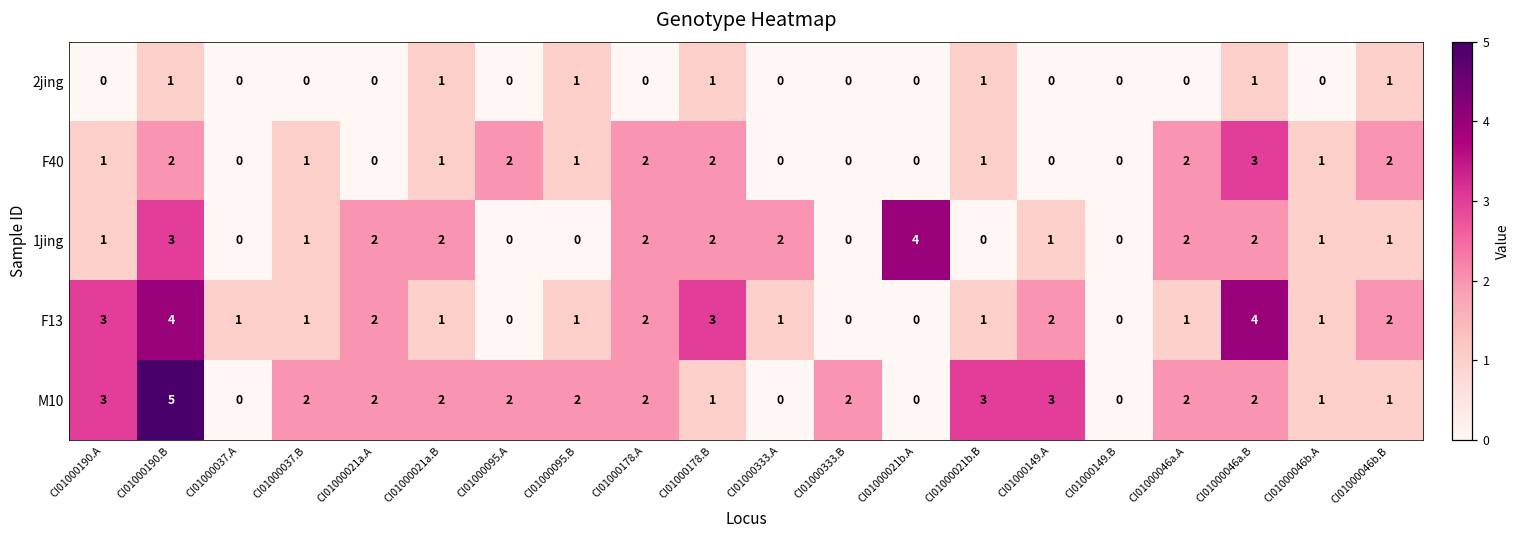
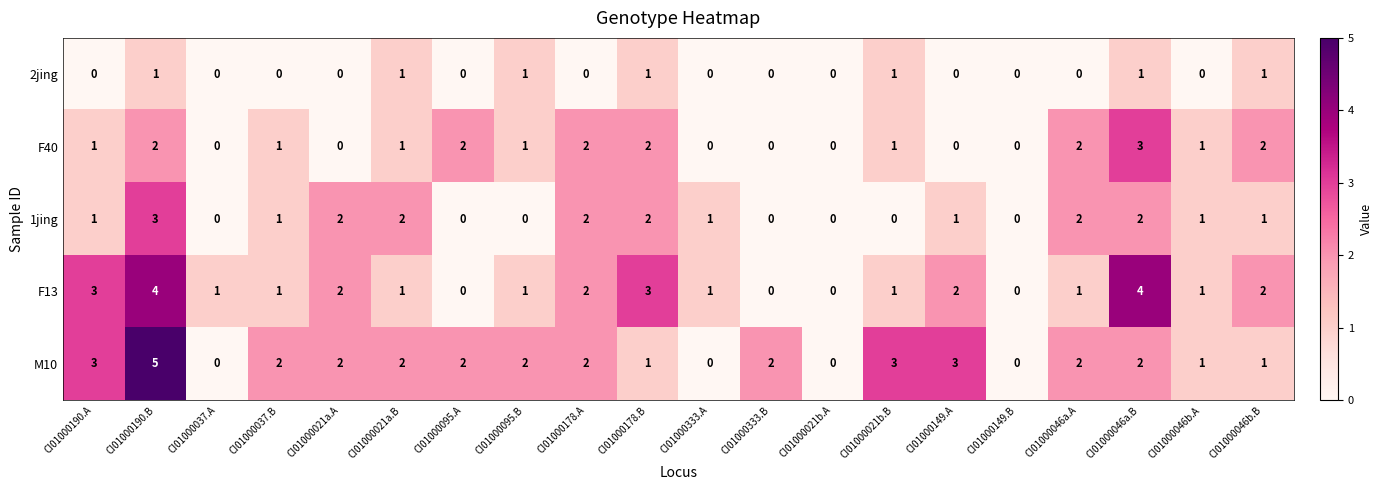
  {
    "2jing": {
      "CI01000190.A": 0,
      "CI01000190.B": 1,
      "CI01000037.A": 0,
      "CI01000037.B": 0,
      "CI01000021a.A": 0,
      "CI01000021a.B": 1,
      "CI01000095.A": 0,
      "CI01000095.B": 1,
      "CI01000178.A": 0,
      "CI01000178.B": 1,
      "CI01000333.A": 0,
      "CI01000333.B": 0,
      "CI01000021b.A": 0,
      "CI01000021b.B": 1,
      "CI01000149.A": 0,
      "CI01000149.B": 0,
      "CI01000046a.A": 0,
      "CI01000046a.B": 1,
      "CI01000046b.A": 0,
      "CI01000046b.B": 1
    },
    "F40": {
      "CI01000190.A": 1,
      "CI01000190.B": 2,
      "CI01000037.A": 0,
      "CI01000037.B": 1,
      "CI01000021a.A": 0,
      "CI01000021a.B": 1,
      "CI01000095.A": 2,
      "CI01000095.B": 1,
      "CI01000178.A": 2,
      "CI01000178.B": 2,
      "CI01000333.A": 0,
      "CI01000333.B": 0,
      "CI01000021b.A": 0,
      "CI01000021b.B": 1,
      "CI01000149.A": 0,
      "CI01000149.B": 0,
      "CI01000046a.A": 2,
      "CI01000046a.B": 3,
      "CI01000046b.A": 1,
      "CI01000046b.B": 2
    },
    "1jing": {
      "CI01000190.A": 1,
      "CI01000190.B": 3,
      "CI01000037.A": 0,
      "CI01000037.B": 1,
      "CI01000021a.A": 2,
      "CI01000021a.B": 2,
      "CI01000095.A": 0,
      "CI01000095.B": 0,
      "CI01000178.A": 2,
      "CI01000178.B": 2,
-     "CI01000333.A": 2,
+     "CI01000333.A": 1,
      "CI01000333.B": 0,
-     "CI01000021b.A": 4,
+     "CI01000021b.A": 0,
      "CI01000021b.B": 0,
      "CI01000149.A": 1,
      "CI01000149.B": 0,
      "CI01000046a.A": 2,
      "CI01000046a.B": 2,
      "CI01000046b.A": 1,
      "CI01000046b.B": 1
    },
    "F13": {
      "CI01000190.A": 3,
      "CI01000190.B": 4,
      "CI01000037.A": 1,
      "CI01000037.B": 1,
      "CI01000021a.A": 2,
      "CI01000021a.B": 1,
      "CI01000095.A": 0,
      "CI01000095.B": 1,
      "CI01000178.A": 2,
      "CI01000178.B": 3,
      "CI01000333.A": 1,
      "CI01000333.B": 0,
      "CI01000021b.A": 0,
      "CI01000021b.B": 1,
      "CI01000149.A": 2,
      "CI01000149.B": 0,
      "CI01000046a.A": 1,
      "CI01000046a.B": 4,
      "CI01000046b.A": 1,
      "CI01000046b.B": 2
    },
    "M10": {
      "CI01000190.A": 3,
      "CI01000190.B": 5,
      "CI01000037.A": 0,
      "CI01000037.B": 2,
      "CI01000021a.A": 2,
      "CI01000021a.B": 2,
      "CI01000095.A": 2,
      "CI01000095.B": 2,
      "CI01000178.A": 2,
      "CI01000178.B": 1,
      "CI01000333.A": 0,
      "CI01000333.B": 2,
      "CI01000021b.A": 0,
      "CI01000021b.B": 3,
      "CI01000149.A": 3,
      "CI01000149.B": 0,
      "CI01000046a.A": 2,
      "CI01000046a.B": 2,
      "CI01000046b.A": 1,
      "CI01000046b.B": 1
    }
  }
